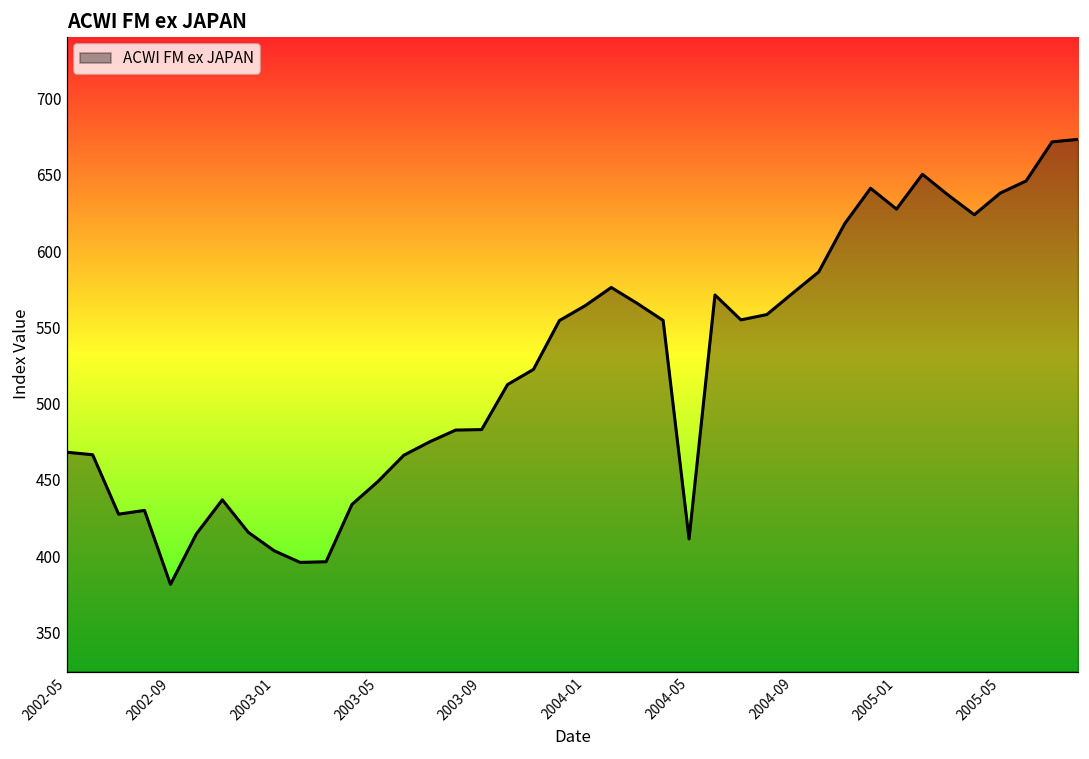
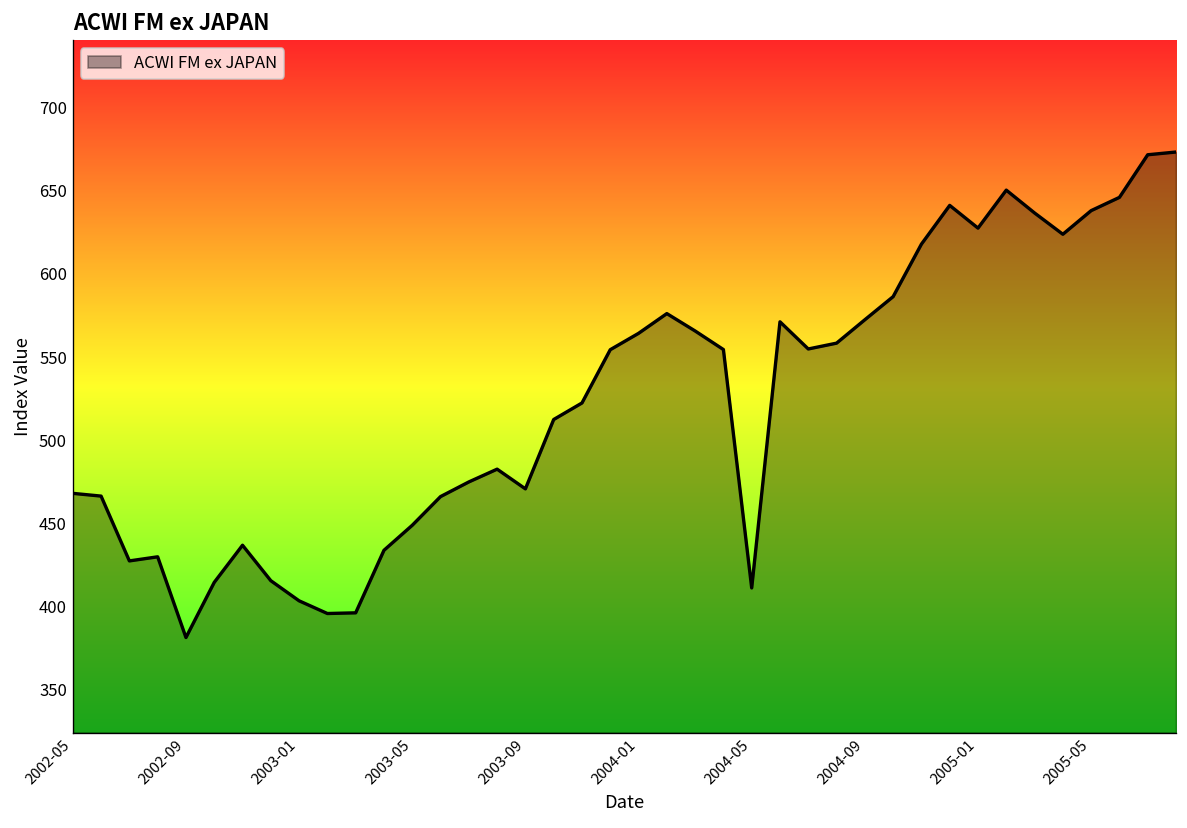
  {
    "2002-05": 468,
    "2002-09": 381,
    "2003-01": 404,
    "2003-05": 449,
-   "2003-09": 483,
+   "2003-09": 471,
    "2004-01": 564,
    "2004-05": 411,
    "2004-09": 572,
    "2005-01": 628,
    "2005-05": 638
  }
